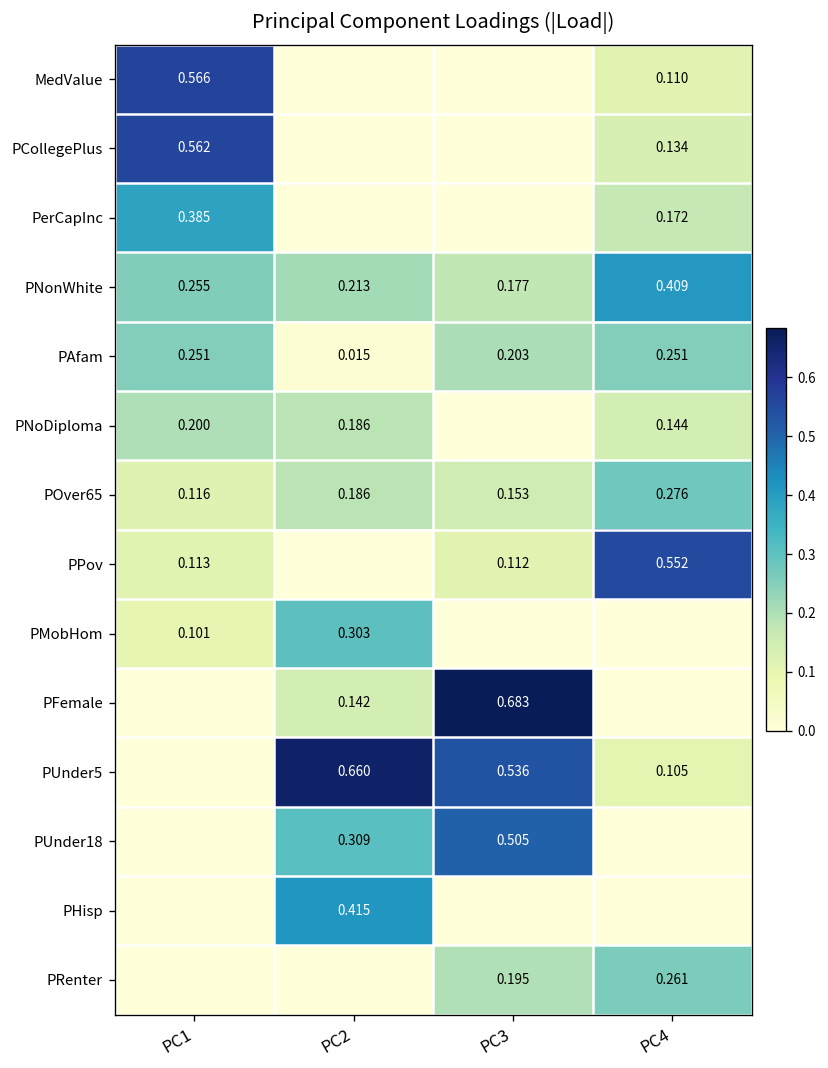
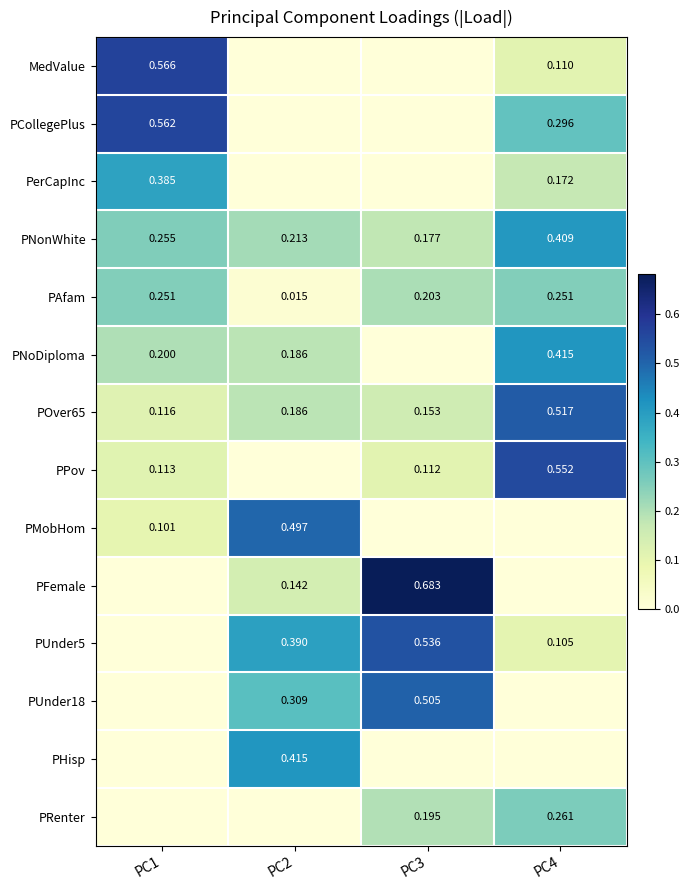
  {
    "MedValue": {
      "PC1": 0.566,
      "PC4": 0.110
    },
    "PCollegePlus": {
      "PC1": 0.562,
-     "PC4": 0.134
+     "PC4": 0.296
    },
    "PerCapInc": {
      "PC1": 0.385,
      "PC4": 0.172
    },
    "PNonWhite": {
      "PC1": 0.255,
      "PC2": 0.213,
      "PC3": 0.177,
      "PC4": 0.409
    },
    "PAfam": {
      "PC1": 0.251,
      "PC2": 0.015,
      "PC3": 0.203,
      "PC4": 0.251
    },
    "PNoDiploma": {
      "PC1": 0.200,
      "PC2": 0.186,
-     "PC4": 0.144
+     "PC4": 0.415
    },
    "POver65": {
      "PC1": 0.116,
      "PC2": 0.186,
      "PC3": 0.153,
-     "PC4": 0.276
+     "PC4": 0.517
    },
    "PPov": {
      "PC1": 0.113,
      "PC3": 0.112,
      "PC4": 0.552
    },
    "PMobHom": {
      "PC1": 0.101,
-     "PC2": 0.303
+     "PC2": 0.497
    },
    "PFemale": {
      "PC2": 0.142,
      "PC3": 0.683
    },
    "PUnder5": {
-     "PC2": 0.660,
+     "PC2": 0.390,
      "PC3": 0.536,
      "PC4": 0.105
    },
    "PUnder18": {
      "PC2": 0.309,
      "PC3": 0.505
    },
    "PHisp": {
      "PC2": 0.415
    },
    "PRenter": {
      "PC3": 0.195,
      "PC4": 0.261
    }
  }
